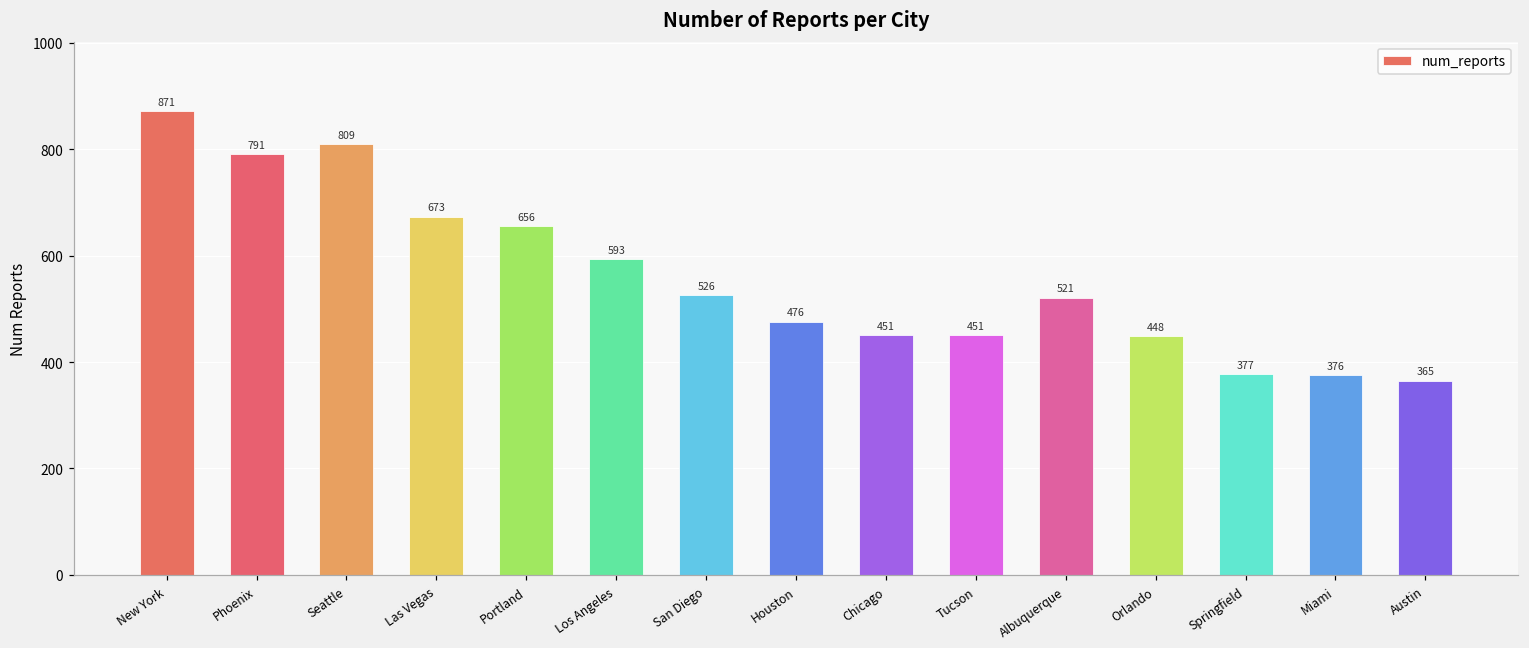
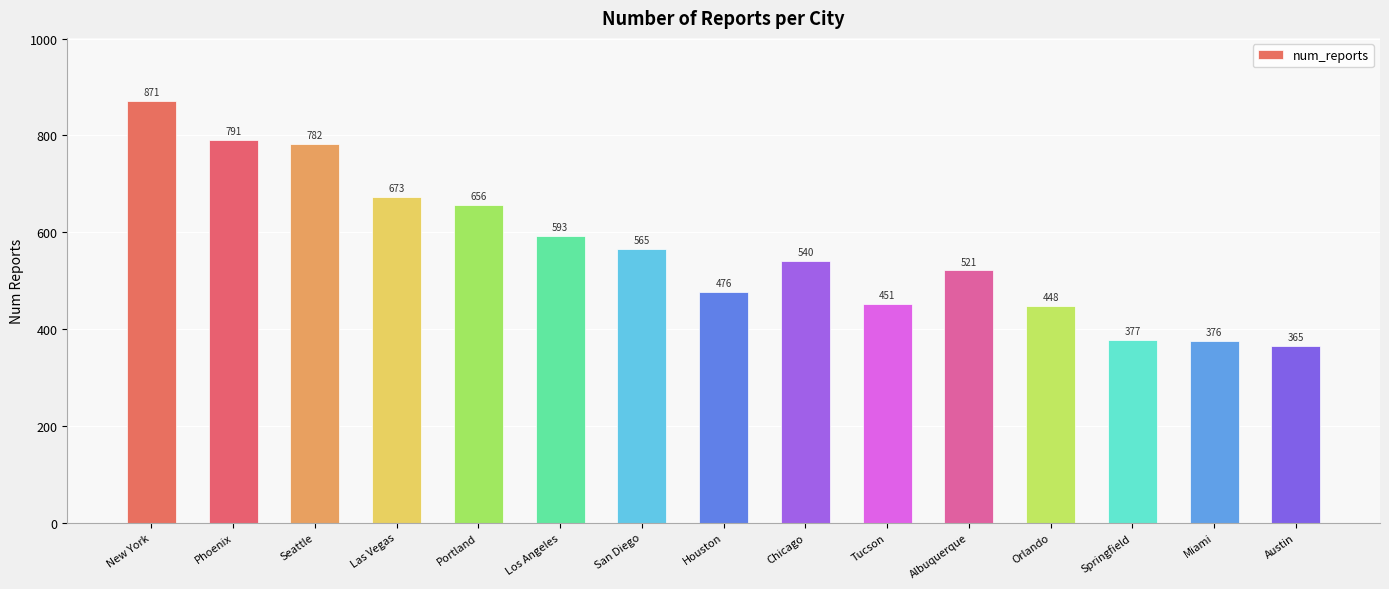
  {
    "New York": 871,
    "Phoenix": 791,
-   "Seattle": 809,
+   "Seattle": 782,
    "Las Vegas": 673,
    "Portland": 656,
    "Los Angeles": 593,
-   "San Diego": 526,
+   "San Diego": 565,
    "Houston": 476,
-   "Chicago": 451,
+   "Chicago": 540,
    "Tucson": 451,
    "Albuquerque": 521,
    "Orlando": 448,
    "Springfield": 377,
    "Miami": 376,
    "Austin": 365
  }
